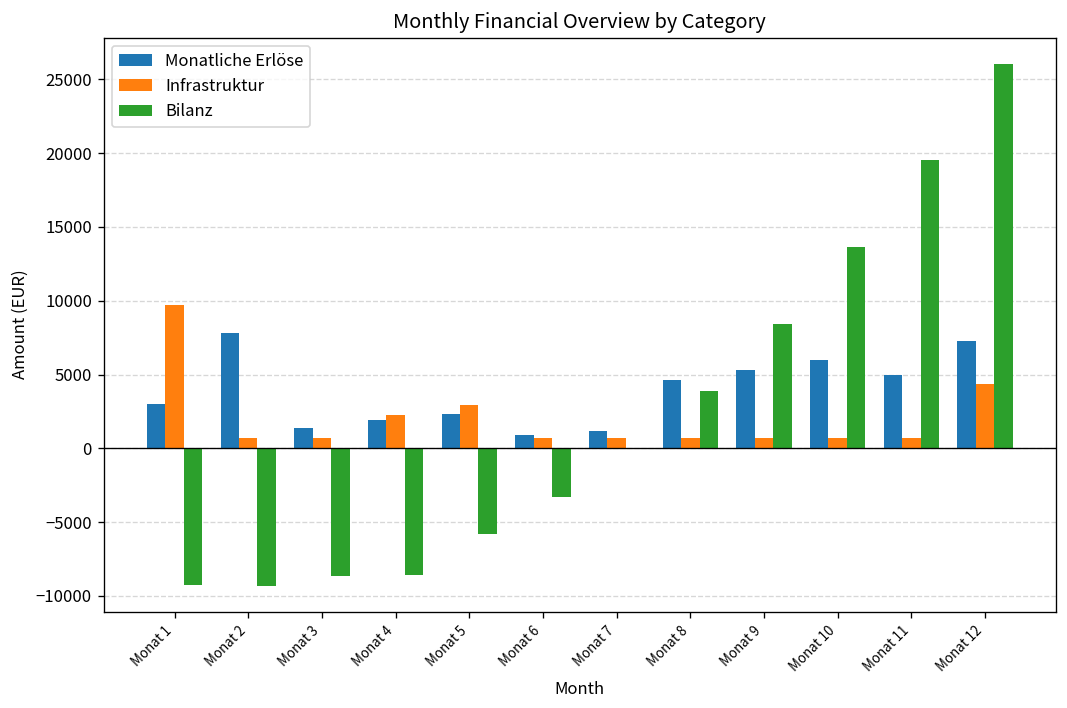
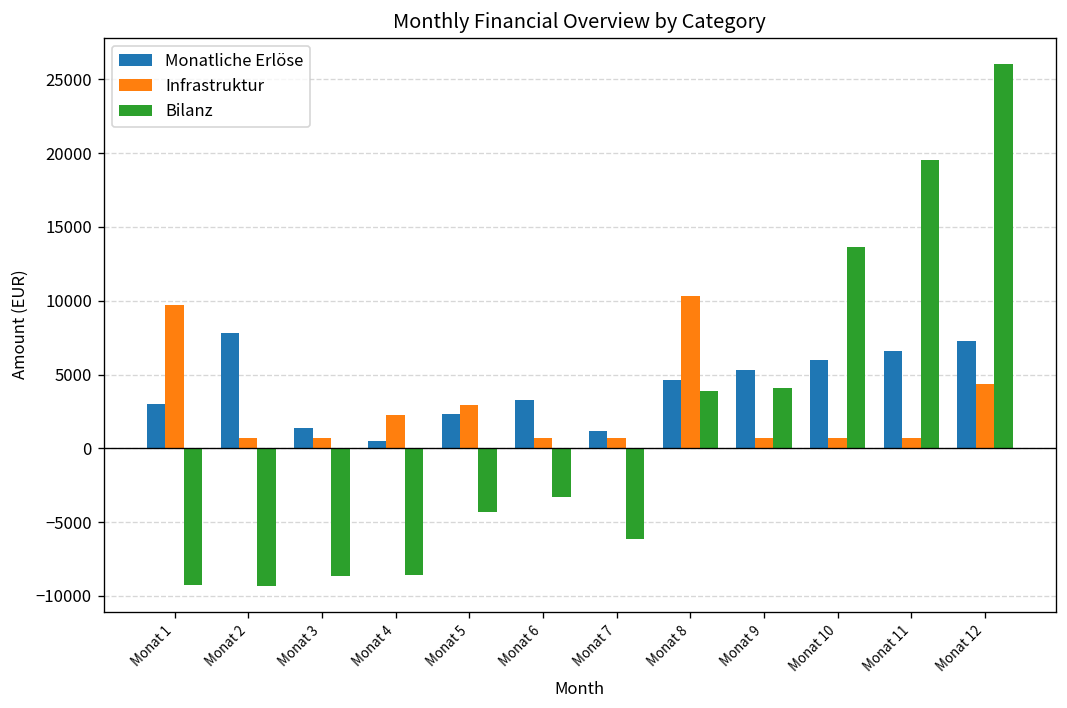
  {
    "Monatliche Erlöse": {
      "Monat 1": 3000,
      "Monat 2": 7800,
      "Monat 3": 1400,
-     "Monat 4": 1900,
+     "Monat 4": 500,
      "Monat 5": 2400,
-     "Monat 6": 900,
+     "Monat 6": 3300,
      "Monat 7": 1200,
      "Monat 8": 4700,
      "Monat 9": 5300,
      "Monat 10": 6000,
-     "Monat 11": 5000,
+     "Monat 11": 6600,
      "Monat 12": 7300
    },
    "Infrastruktur": {
      "Monat 1": 9700,
      "Monat 2": 700,
      "Monat 3": 700,
      "Monat 4": 2200,
      "Monat 5": 2900,
      "Monat 6": 700,
      "Monat 7": 700,
-     "Monat 8": 700,
+     "Monat 8": 10300,
      "Monat 9": 700,
      "Monat 10": 700,
      "Monat 11": 700,
      "Monat 12": 4400
    },
    "Bilanz": {
      "Monat 1": -9300,
      "Monat 2": -9300,
      "Monat 3": -8600,
      "Monat 4": -8600,
-     "Monat 5": -5800,
+     "Monat 5": -4300,
      "Monat 6": -3300,
-     "Monat 7": -100,
+     "Monat 7": -6100,
      "Monat 8": 3900,
-     "Monat 9": 8400,
+     "Monat 9": 4100,
      "Monat 10": 13700,
      "Monat 11": 19500,
      "Monat 12": 26100
    }
  }
